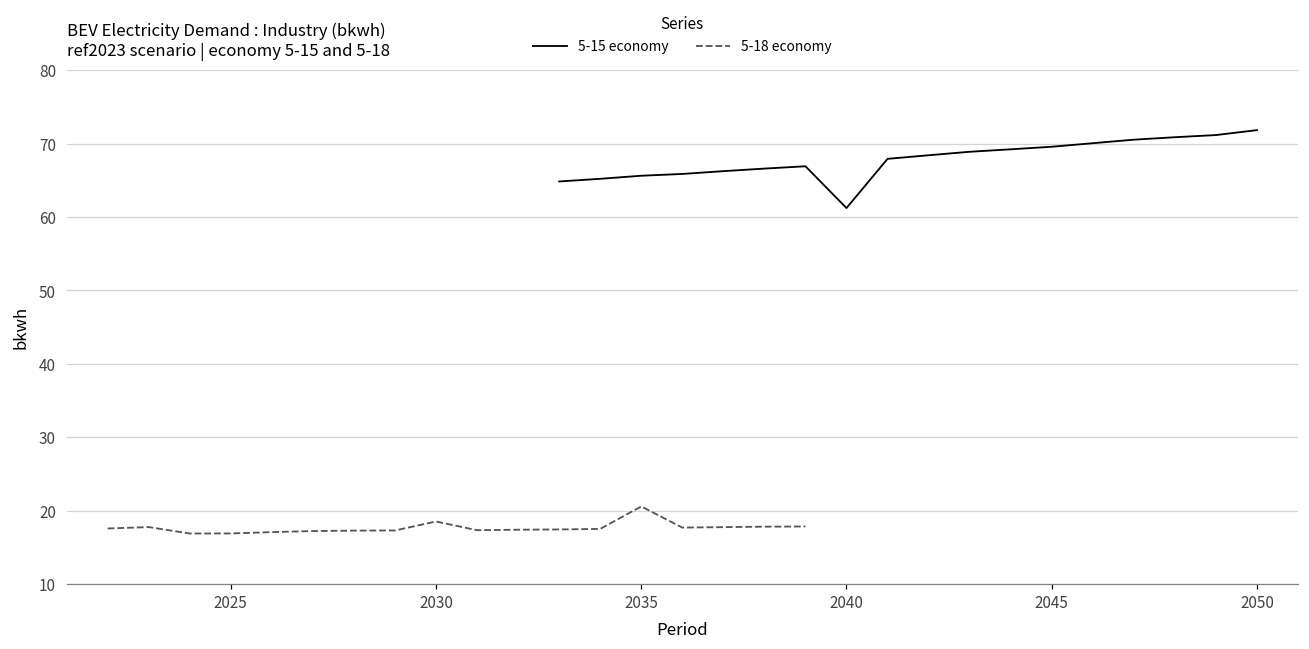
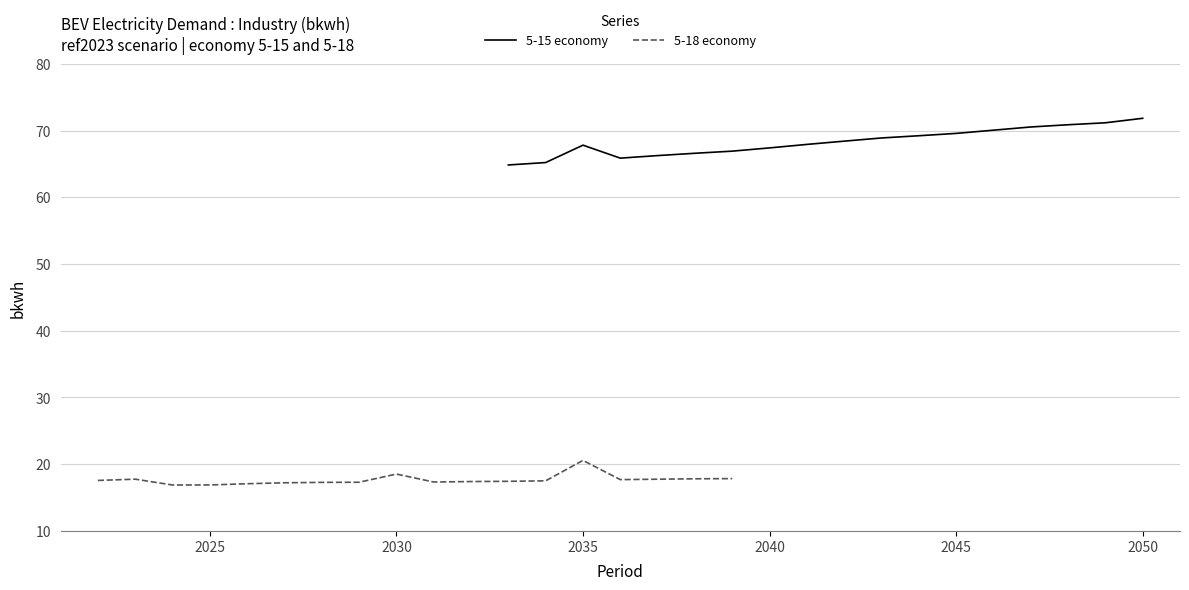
  {
    "5-15 economy": {
-     "2035": 66,
-     "2040": 61,
+     "2035": 68,
+     "2040": 67,
      "2045": 70,
      "2050": 72
    },
    "5-18 economy": {
      "2025": 17,
      "2030": 19,
      "2035": 21
    }
  }
